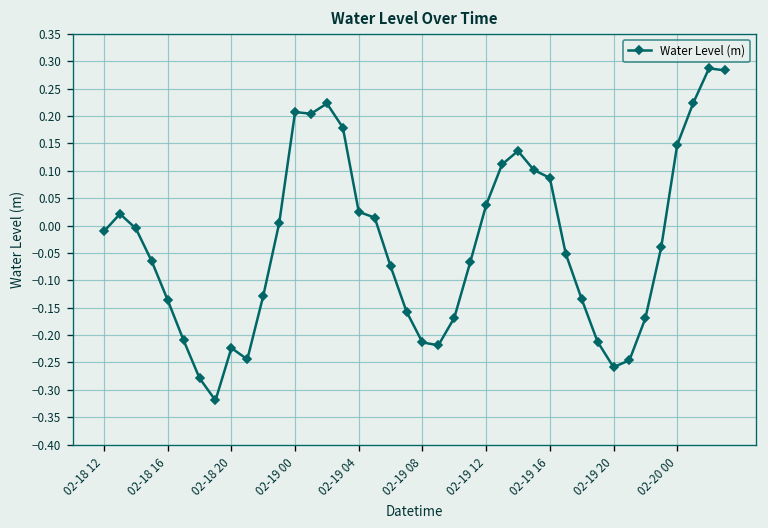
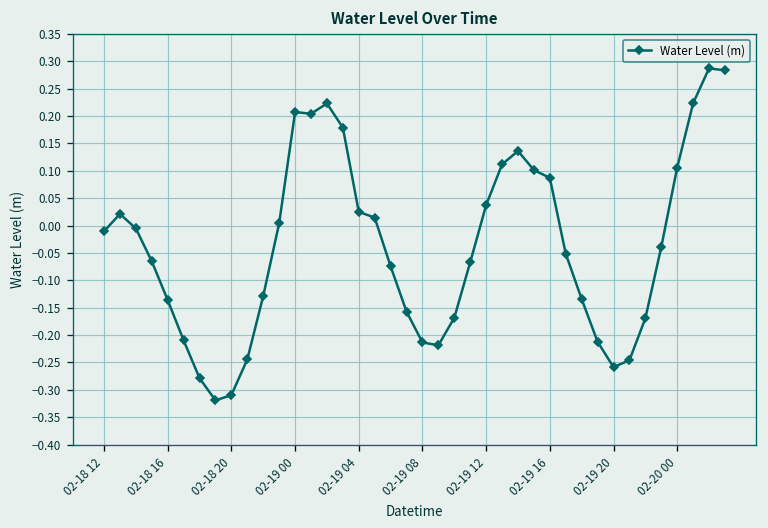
  {
    "02-18 12": -0.01,
    "02-18 16": -0.14,
-   "02-18 20": -0.22,
+   "02-18 20": -0.31,
    "02-19 00": 0.21,
    "02-19 04": 0.03,
    "02-19 08": -0.21,
    "02-19 12": 0.04,
    "02-19 16": 0.09,
    "02-19 20": -0.26,
-   "02-20 00": 0.15
+   "02-20 00": 0.11
  }
